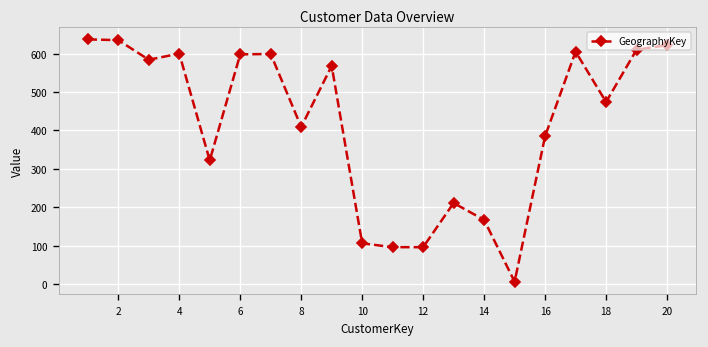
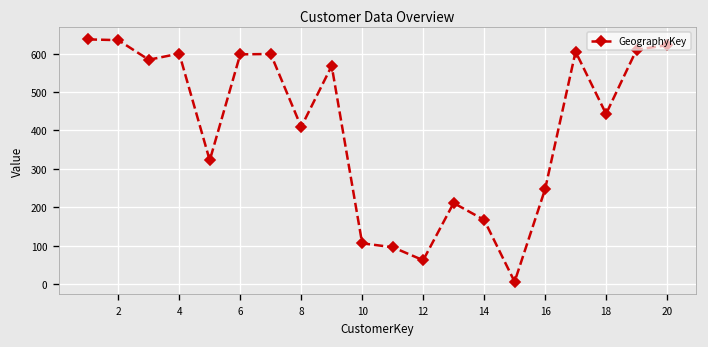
  {
    "2": 640,
    "4": 600,
    "6": 600,
    "8": 410,
    "10": 110,
-   "12": 100,
+   "12": 60,
    "14": 170,
-   "16": 390,
-   "18": 470
+   "16": 250,
+   "18": 440
  }
